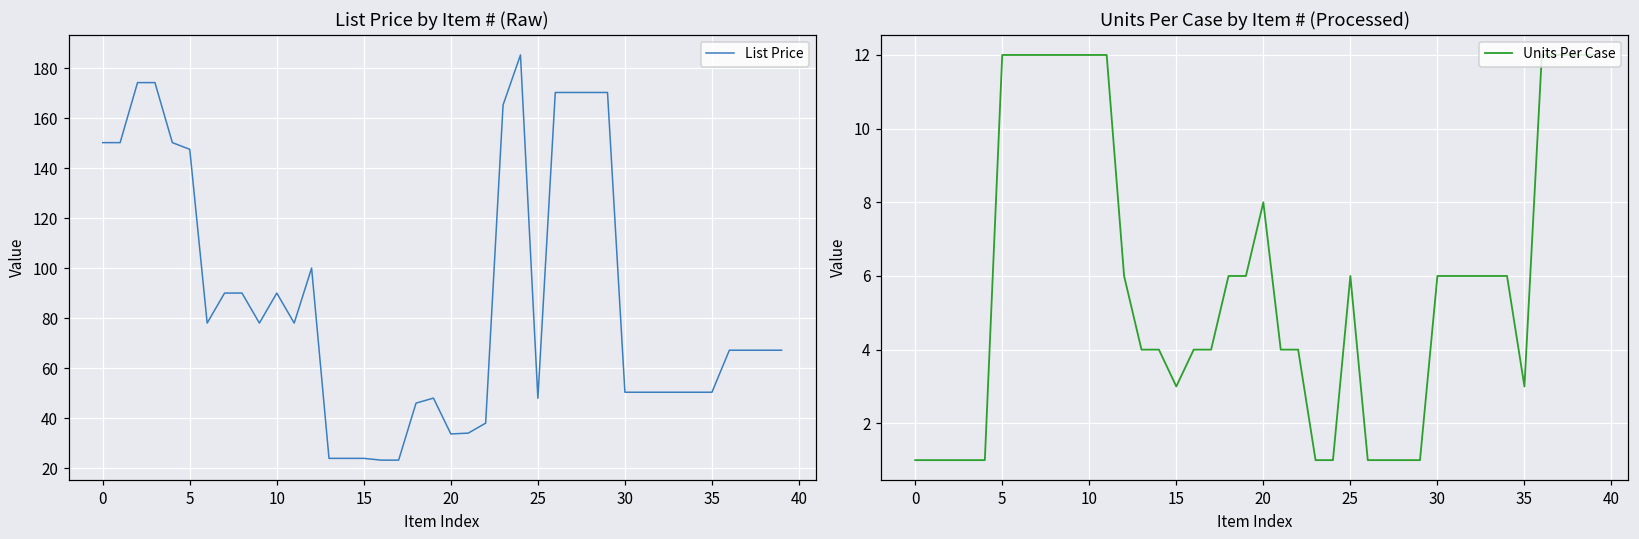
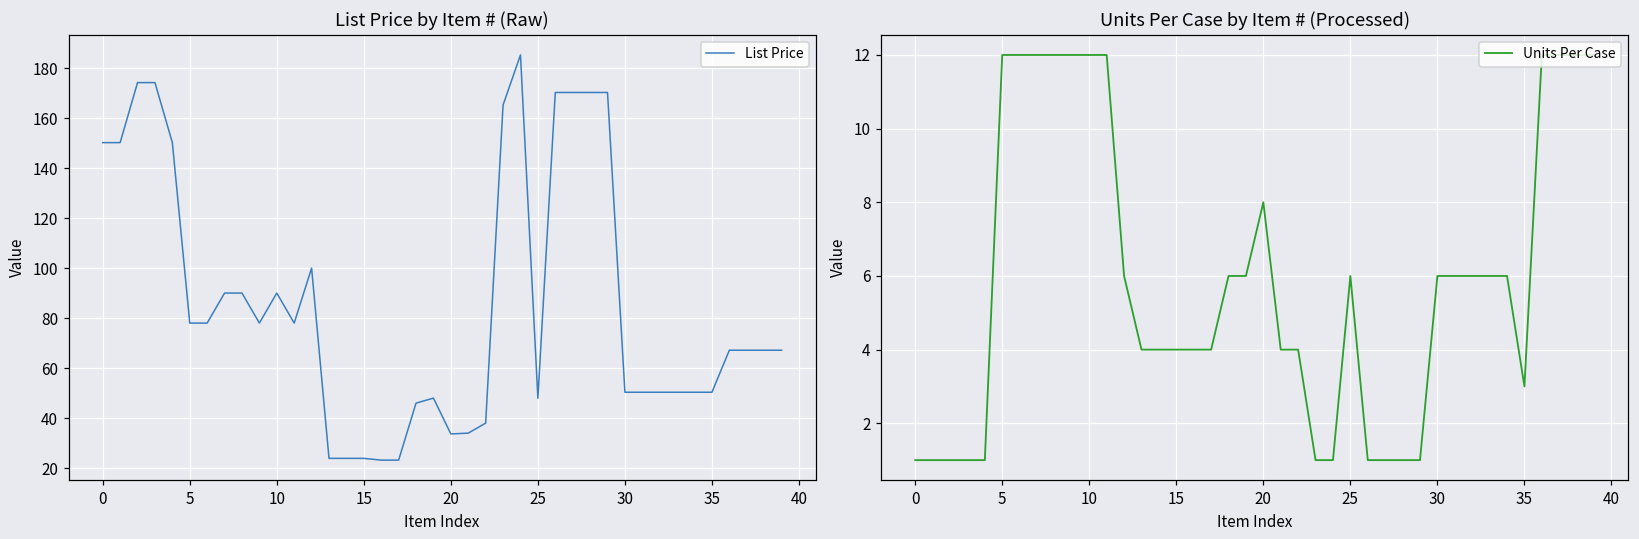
  {
    "List Price by Item # (Raw)": {
      "0": 150,
-     "5": 148,
+     "5": 78,
      "10": 90,
      "15": 24,
      "20": 34,
      "25": 48,
      "30": 50,
      "35": 50
    },
    "Units Per Case by Item # (Processed)": {
      "0": 1,
      "5": 12,
      "10": 12,
-     "15": 3,
+     "15": 4,
      "20": 8,
      "25": 6,
      "30": 6,
      "35": 3
    }
  }
